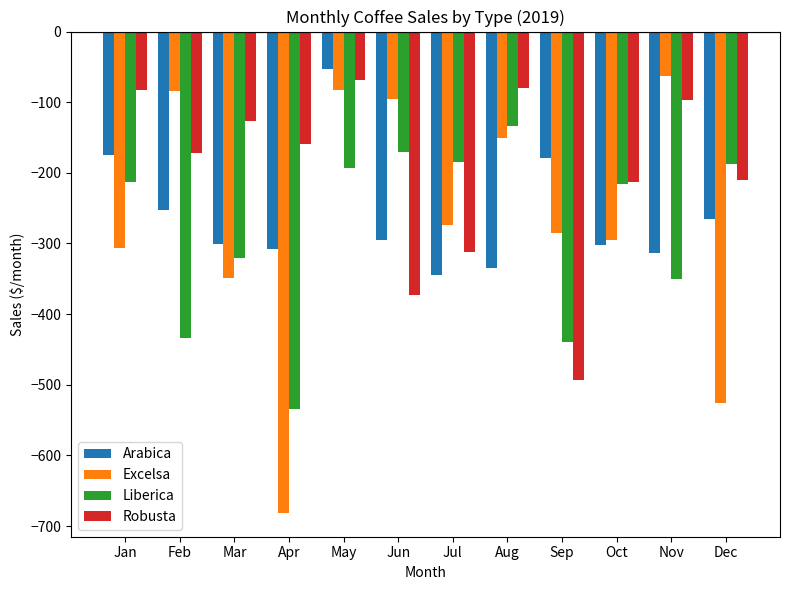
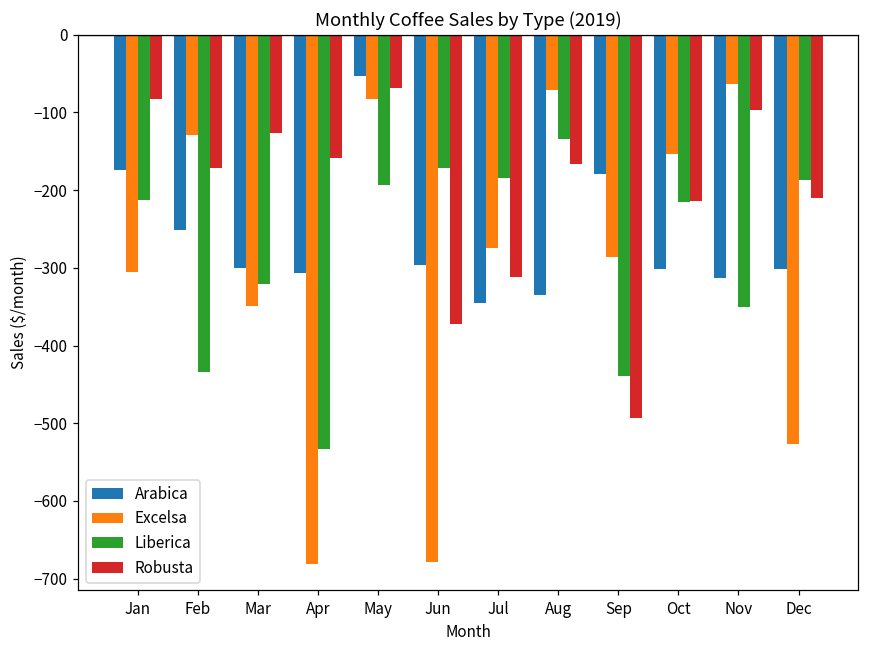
  {
    "Arabica": {
      "Jan": -170,
      "Feb": -250,
      "Mar": -300,
      "Apr": -310,
      "May": -50,
      "Jun": -300,
      "Jul": -350,
      "Aug": -330,
      "Sep": -180,
      "Oct": -300,
      "Nov": -310,
-     "Dec": -270
+     "Dec": -300
    },
    "Excelsa": {
      "Jan": -310,
-     "Feb": -80,
+     "Feb": -130,
      "Mar": -350,
      "Apr": -680,
      "May": -80,
-     "Jun": -100,
+     "Jun": -680,
      "Jul": -270,
-     "Aug": -150,
+     "Aug": -70,
      "Sep": -290,
-     "Oct": -300,
+     "Oct": -150,
      "Nov": -60,
      "Dec": -530
    },
    "Liberica": {
      "Jan": -210,
      "Feb": -430,
      "Mar": -320,
      "Apr": -530,
      "May": -190,
      "Jun": -170,
      "Jul": -180,
      "Aug": -130,
      "Sep": -440,
      "Oct": -220,
      "Nov": -350,
      "Dec": -190
    },
    "Robusta": {
      "Jan": -80,
      "Feb": -170,
      "Mar": -130,
      "Apr": -160,
      "May": -70,
      "Jun": -370,
      "Jul": -310,
-     "Aug": -80,
+     "Aug": -170,
      "Sep": -490,
      "Oct": -210,
      "Nov": -100,
      "Dec": -210
    }
  }
